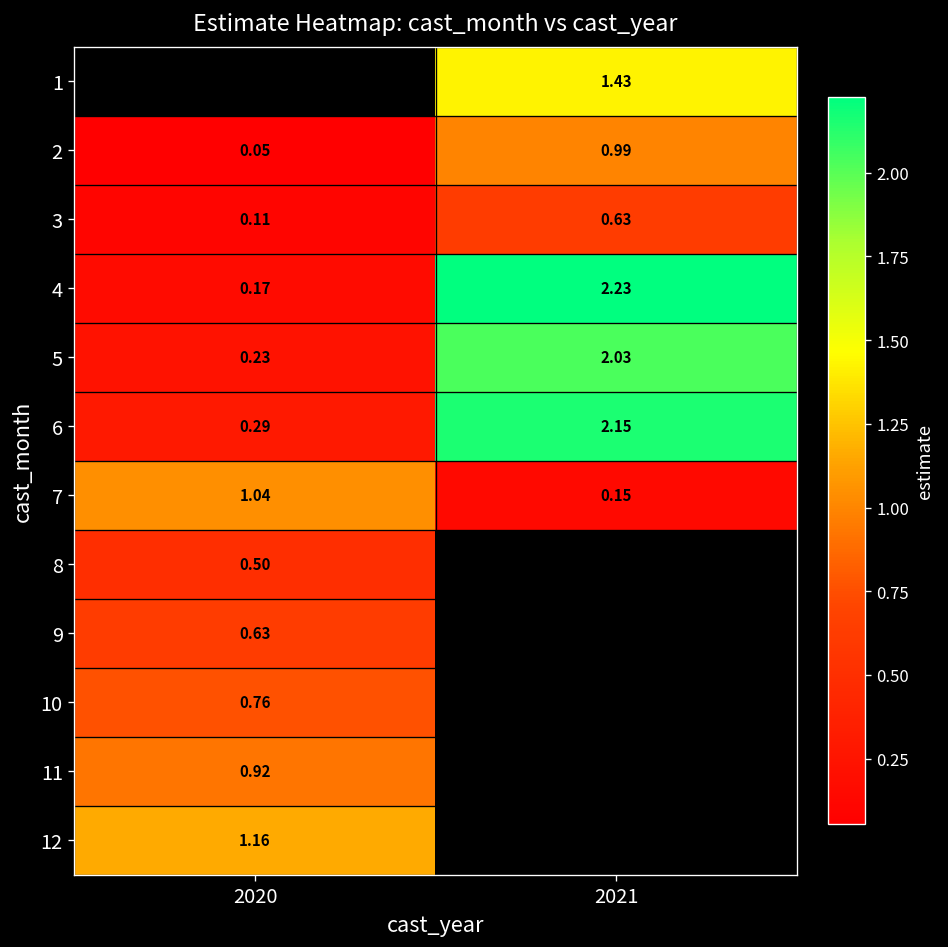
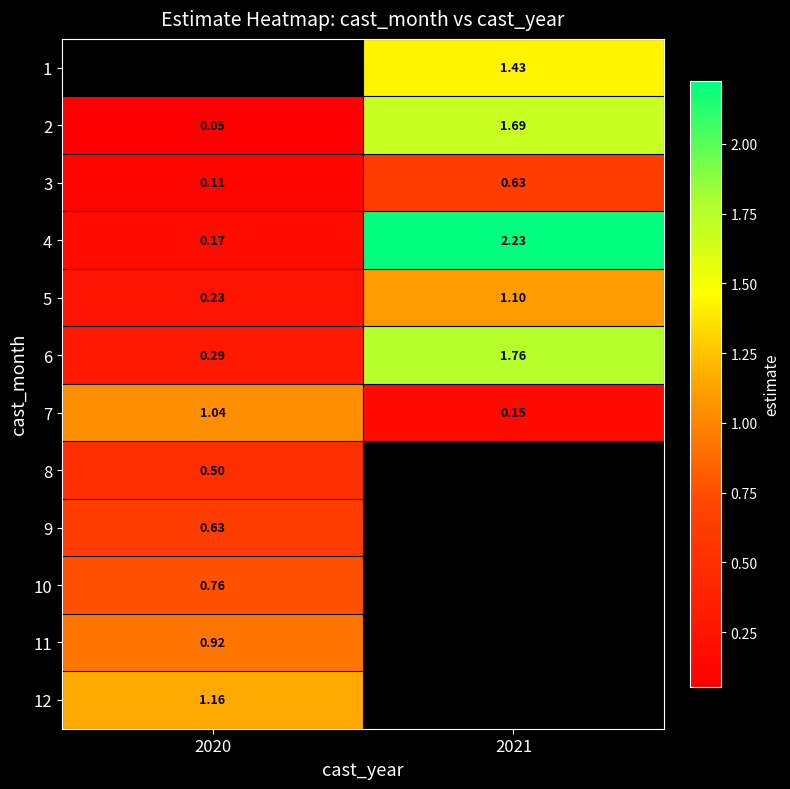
  {
    "1": {
      "2021": 1.43
    },
    "2": {
      "2020": 0.05,
-     "2021": 0.99
+     "2021": 1.69
    },
    "3": {
      "2020": 0.11,
      "2021": 0.63
    },
    "4": {
      "2020": 0.17,
      "2021": 2.23
    },
    "5": {
      "2020": 0.23,
-     "2021": 2.03
+     "2021": 1.10
    },
    "6": {
      "2020": 0.29,
-     "2021": 2.15
+     "2021": 1.76
    },
    "7": {
      "2020": 1.04,
      "2021": 0.15
    },
    "8": {
      "2020": 0.50
    },
    "9": {
      "2020": 0.63
    },
    "10": {
      "2020": 0.76
    },
    "11": {
      "2020": 0.92
    },
    "12": {
      "2020": 1.16
    }
  }
